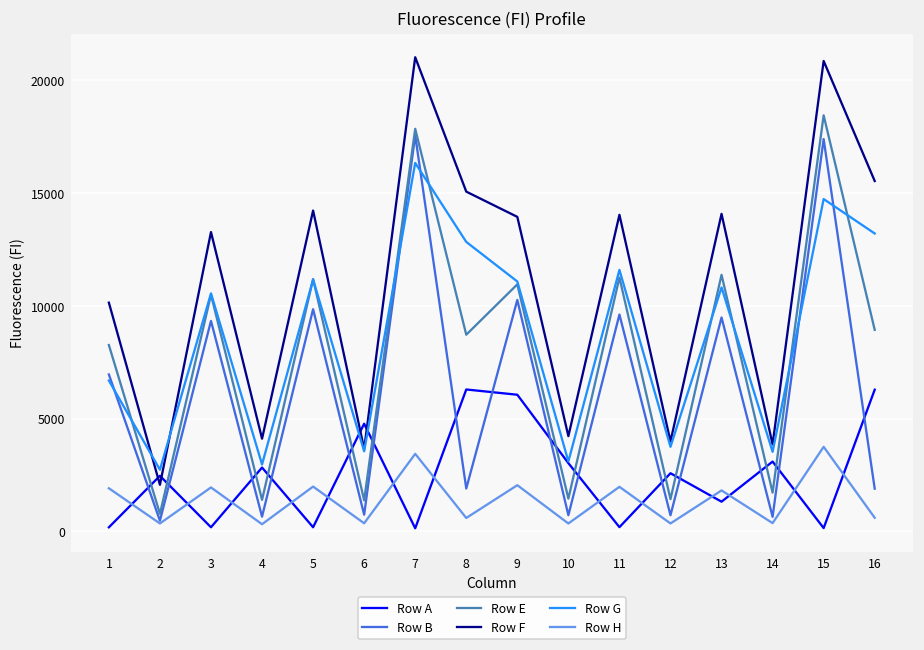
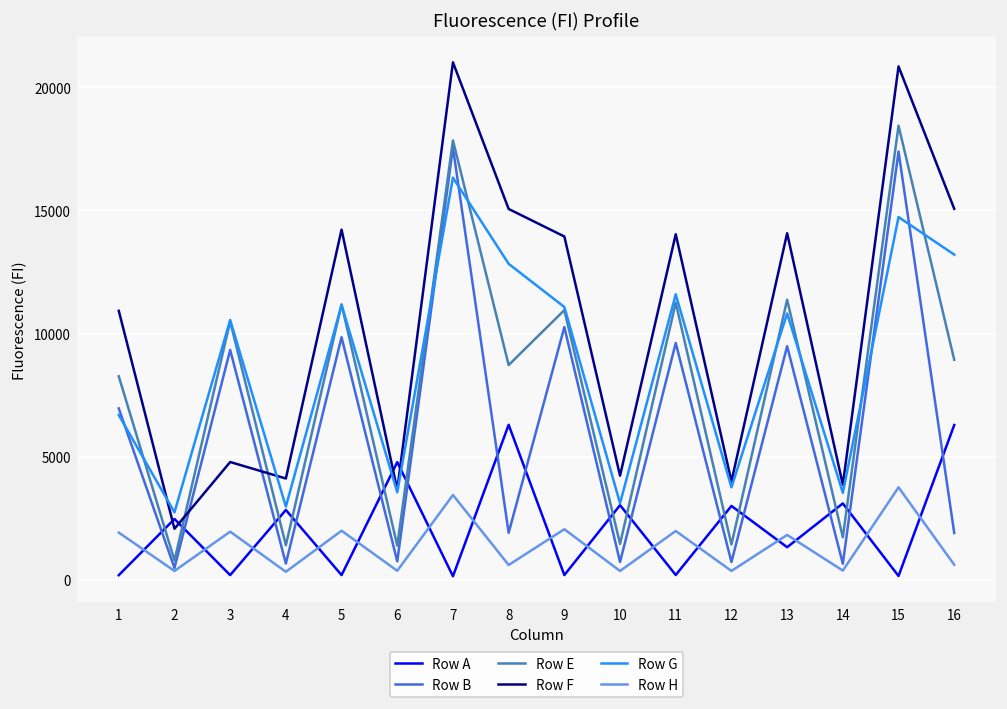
  {
    "Row A": {
      "1": 200,
      "2": 2500,
      "3": 200,
      "4": 2800,
      "5": 200,
      "6": 4800,
      "7": 100,
      "8": 6300,
-     "9": 6100,
+     "9": 200,
      "11": 200,
-     "12": 2600,
+     "12": 3000,
      "13": 1300,
      "14": 3100,
      "15": 100,
      "16": 6300
    },
    "Row F": {
-     "1": 10100,
+     "1": 10900,
      "2": 2100,
-     "3": 13300,
+     "3": 4800,
      "4": 4100,
      "5": 14200,
      "7": 21000,
      "8": 15100,
      "9": 13900,
      "10": 4200,
      "11": 14000,
      "12": 4000,
      "13": 14100,
      "14": 3900,
      "15": 20900,
-     "16": 15500
+     "16": 15100
    },
    "Row G": {
      "1": 6700,
      "2": 2700,
      "4": 3000,
      "7": 16300,
      "8": 12800,
      "9": 11100,
      "11": 11600,
      "12": 3800,
      "13": 10800,
      "14": 3500,
      "15": 14700,
      "16": 13200
    }
  }
